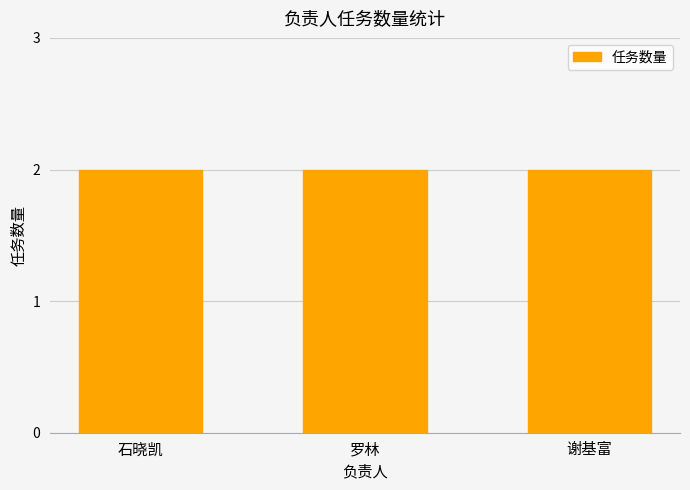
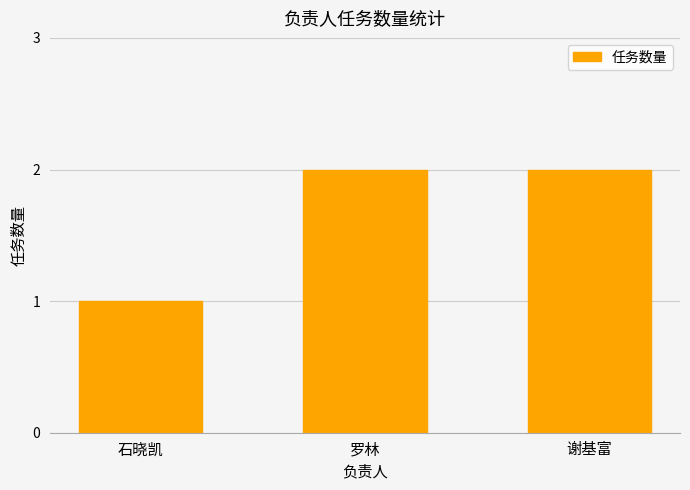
  {
-   "石晓凯": 2,
+   "石晓凯": 1,
    "罗林": 2,
    "谢基富": 2
  }
